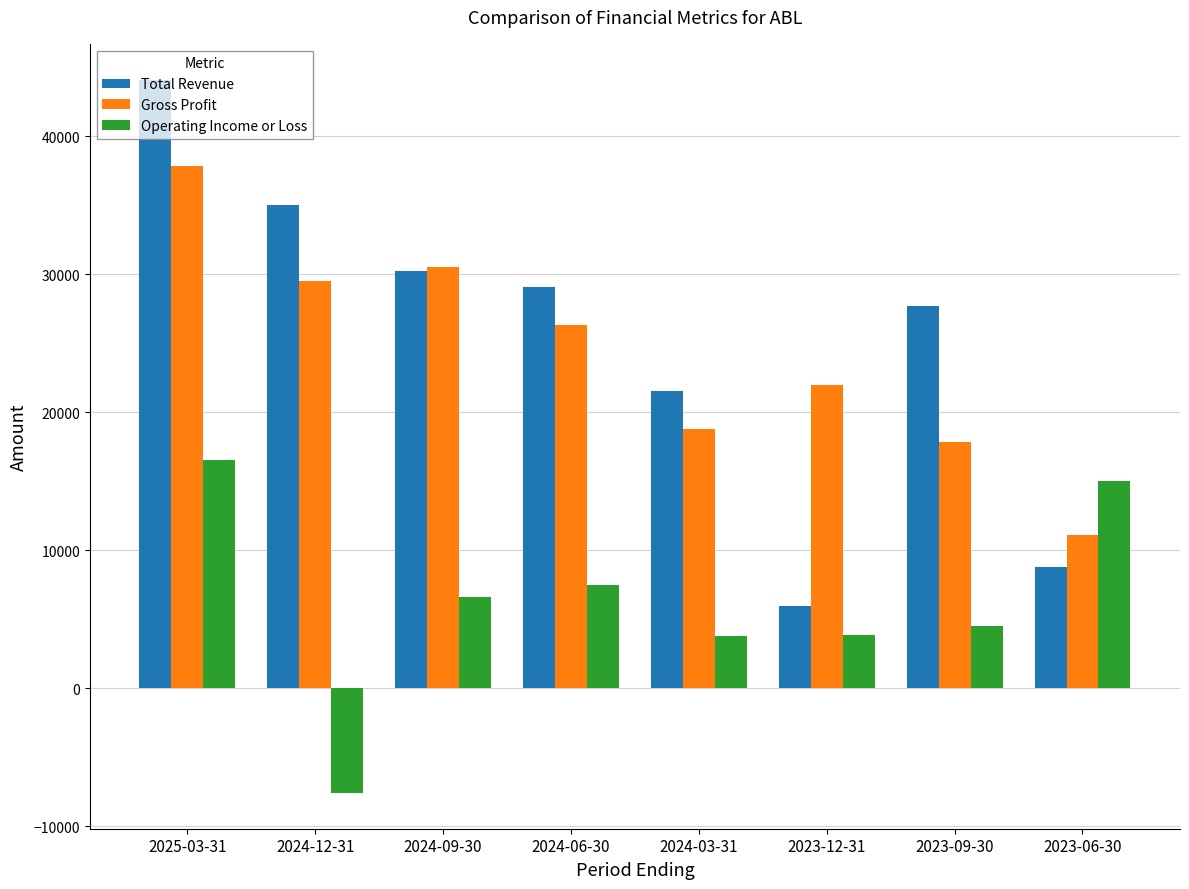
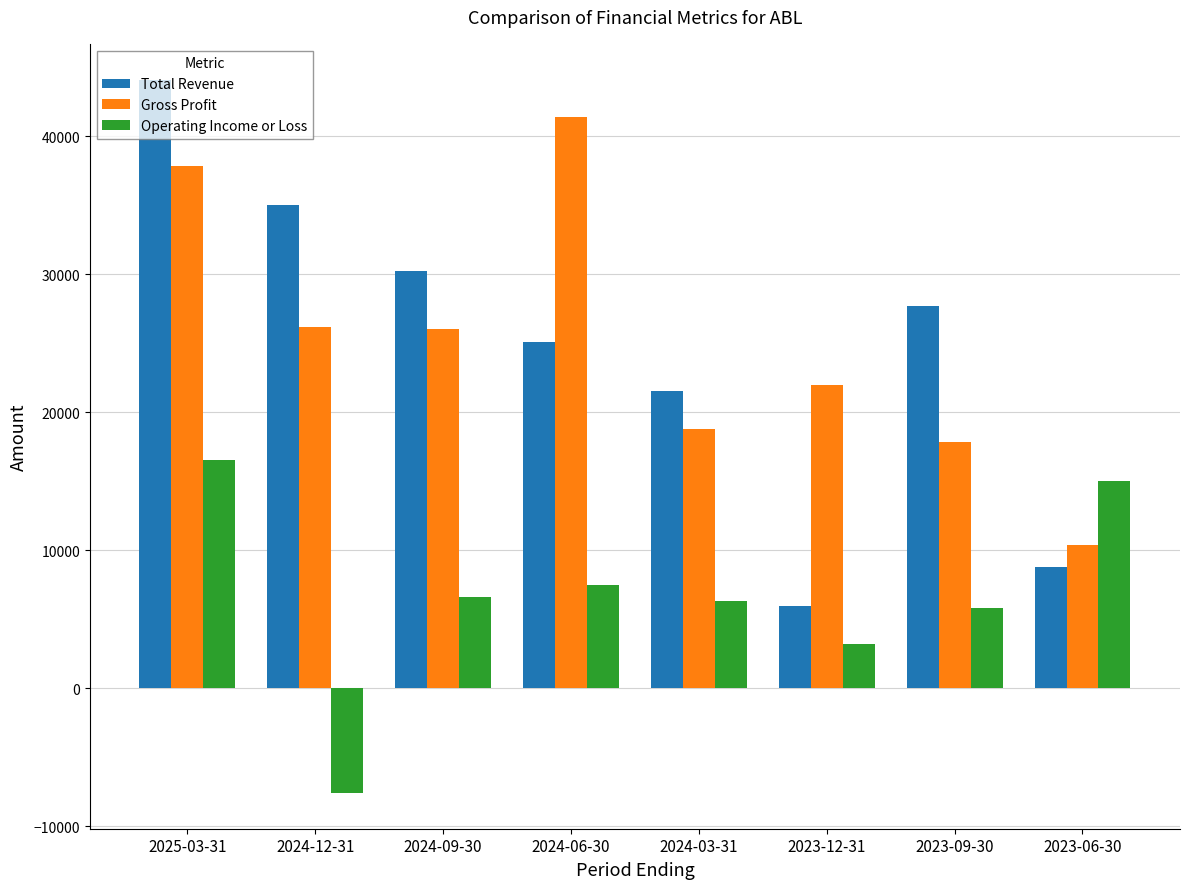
  {
    "Total Revenue": {
      "2024-12-31": 35000,
      "2024-09-30": 30200,
-     "2024-06-30": 29100,
+     "2024-06-30": 25100,
      "2024-03-31": 21500,
      "2023-12-31": 5900,
      "2023-09-30": 27700,
      "2023-06-30": 8800
    },
    "Gross Profit": {
      "2025-03-31": 37900,
-     "2024-12-31": 29500,
-     "2024-09-30": 30500,
-     "2024-06-30": 26300,
+     "2024-12-31": 26200,
+     "2024-09-30": 26000,
+     "2024-06-30": 41400,
      "2024-03-31": 18800,
      "2023-12-31": 22000,
      "2023-09-30": 17800,
-     "2023-06-30": 11100
+     "2023-06-30": 10400
    },
    "Operating Income or Loss": {
      "2025-03-31": 16500,
      "2024-12-31": -7600,
      "2024-09-30": 6600,
      "2024-06-30": 7500,
-     "2024-03-31": 3800,
-     "2023-12-31": 3800,
-     "2023-09-30": 4500,
+     "2024-03-31": 6300,
+     "2023-12-31": 3200,
+     "2023-09-30": 5800,
      "2023-06-30": 15000
    }
  }
